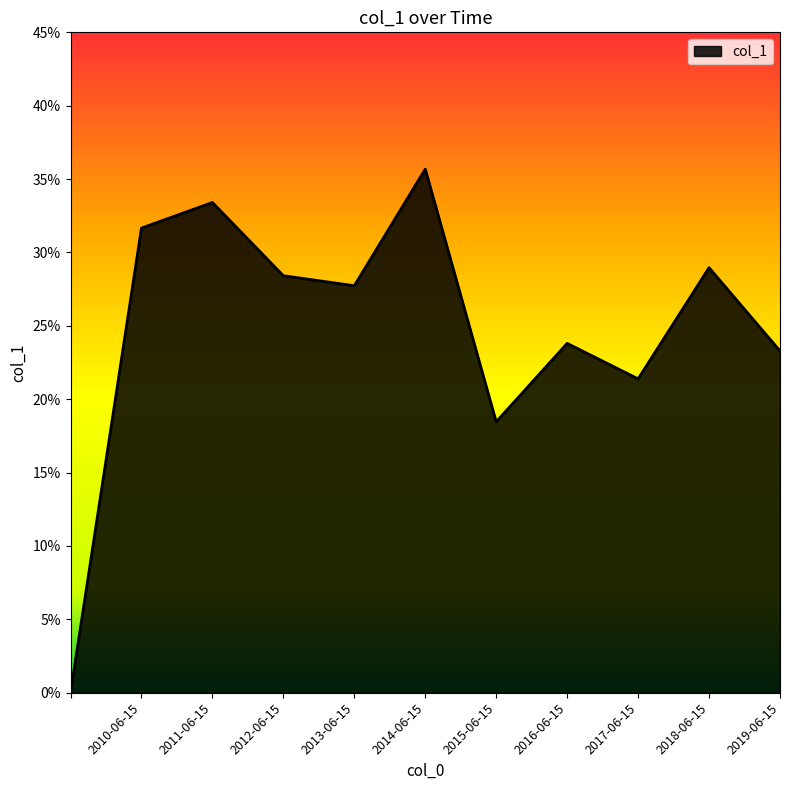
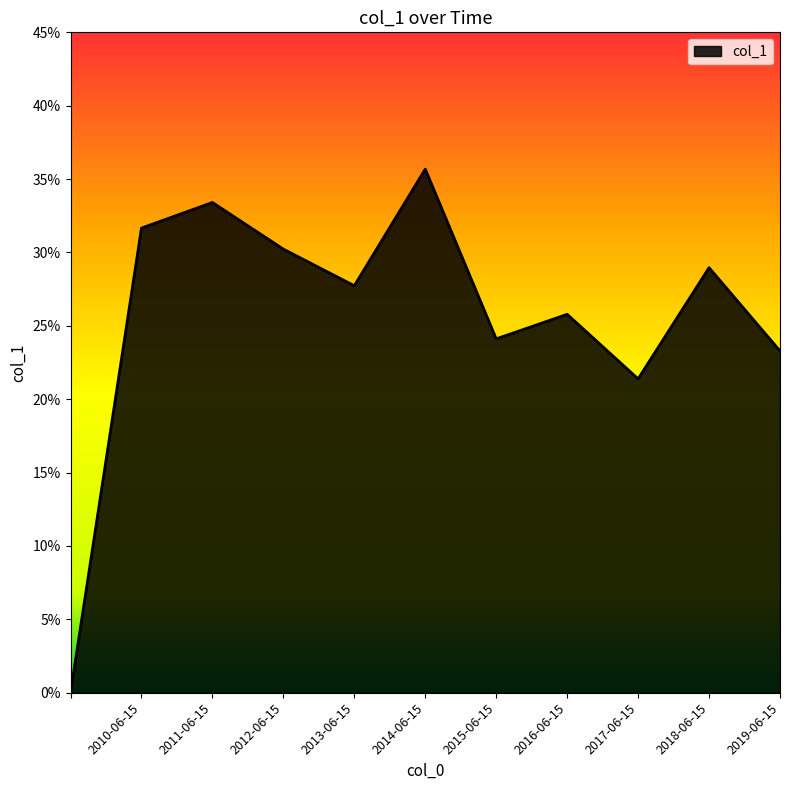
  {
    "2010-06-15": "31.7%",
    "2011-06-15": "33.4%",
-   "2012-06-15": "28.4%",
+   "2012-06-15": "30.2%",
    "2013-06-15": "27.7%",
    "2014-06-15": "35.7%",
-   "2015-06-15": "18.5%",
-   "2016-06-15": "23.8%",
+   "2015-06-15": "24.1%",
+   "2016-06-15": "25.8%",
    "2017-06-15": "21.4%",
    "2018-06-15": "29.0%",
    "2019-06-15": "23.3%"
  }
